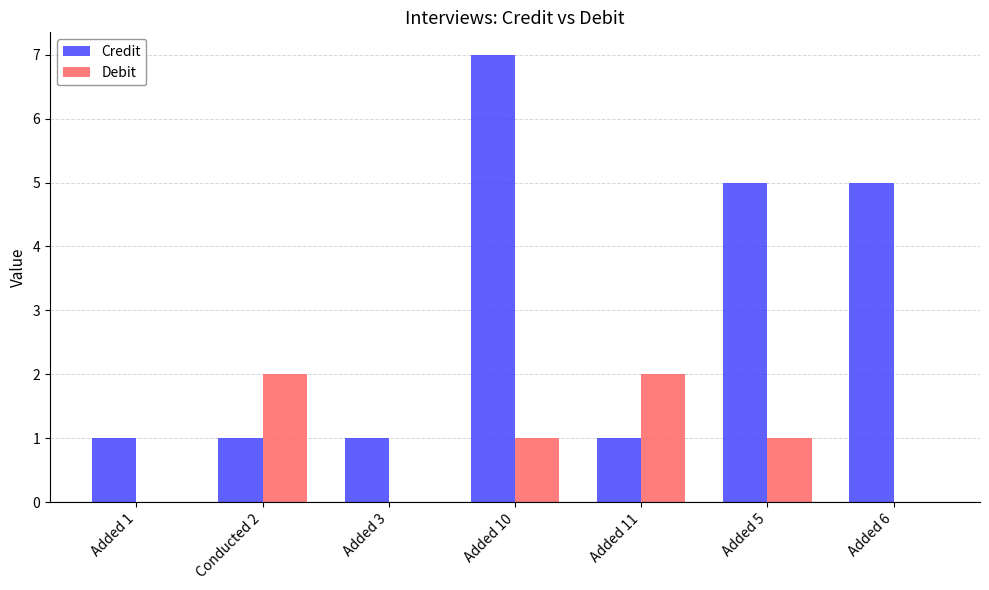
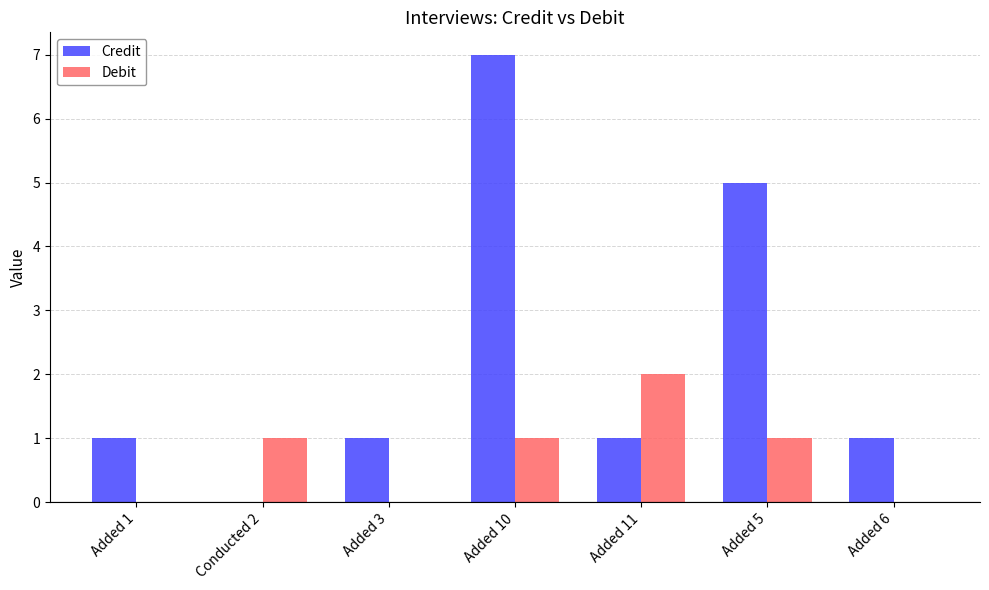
  {
    "Credit": {
      "Added 1": 1,
-     "Conducted 2": 1,
+     "Conducted 2": 0,
      "Added 3": 1,
      "Added 10": 7,
      "Added 11": 1,
      "Added 5": 5,
-     "Added 6": 5
+     "Added 6": 1
    },
    "Debit": {
      "Added 1": 0,
-     "Conducted 2": 2,
+     "Conducted 2": 1,
      "Added 3": 0,
      "Added 10": 1,
      "Added 11": 2,
      "Added 5": 1,
      "Added 6": 0
    }
  }
